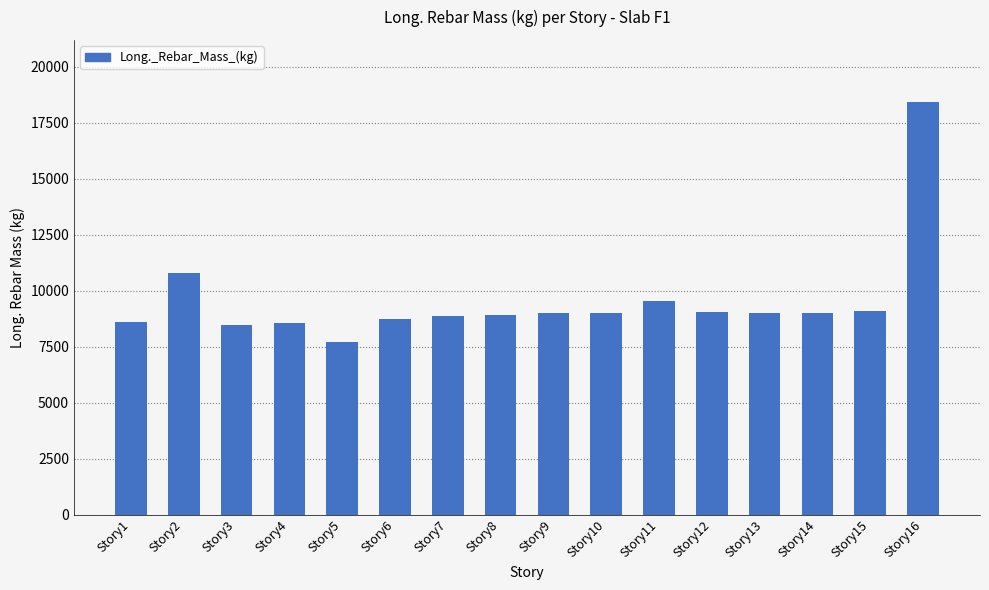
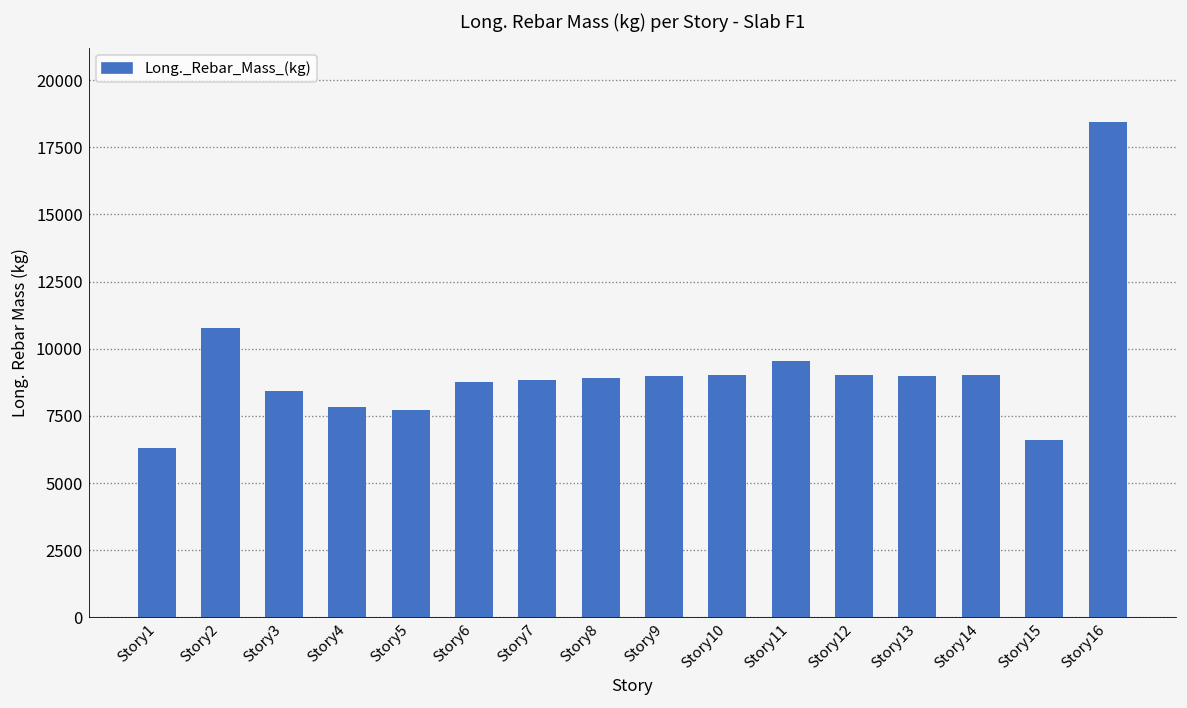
  {
-   "Story1": 8600,
+   "Story1": 6300,
    "Story2": 10800,
    "Story3": 8400,
-   "Story4": 8500,
+   "Story4": 7800,
    "Story5": 7700,
    "Story6": 8800,
    "Story7": 8800,
    "Story8": 8900,
    "Story9": 9000,
    "Story10": 9000,
    "Story11": 9600,
    "Story12": 9000,
    "Story13": 9000,
    "Story14": 9000,
-   "Story15": 9100,
+   "Story15": 6600,
    "Story16": 18400
  }
